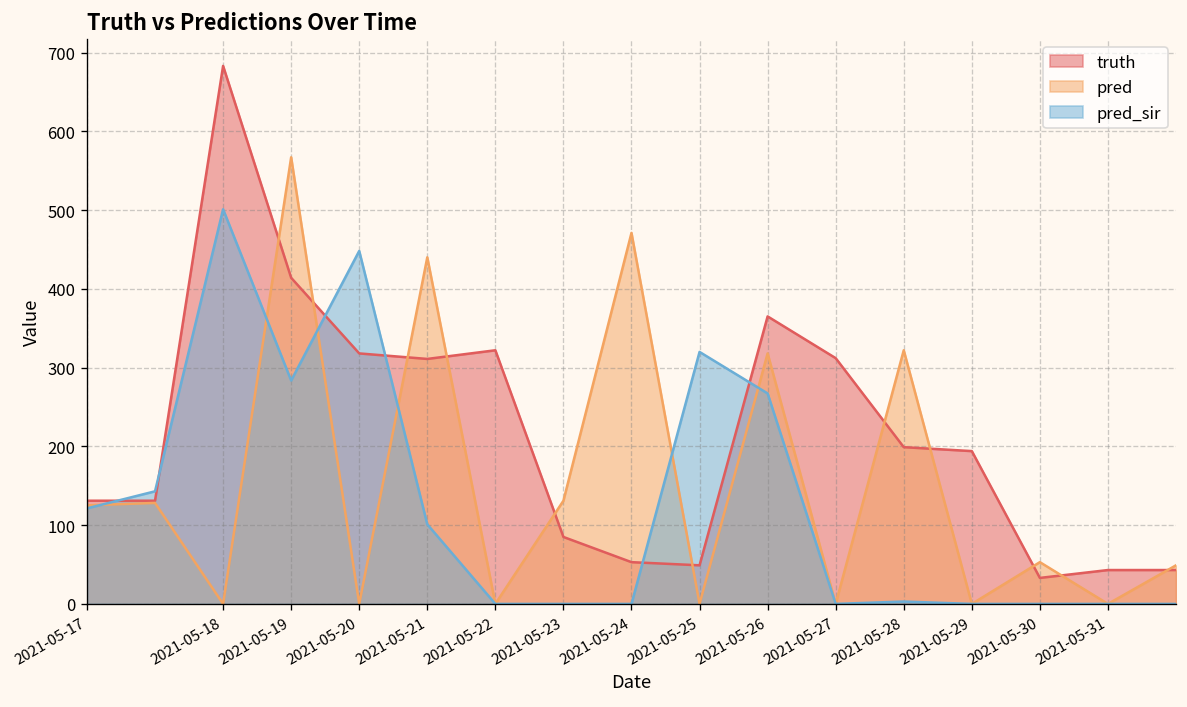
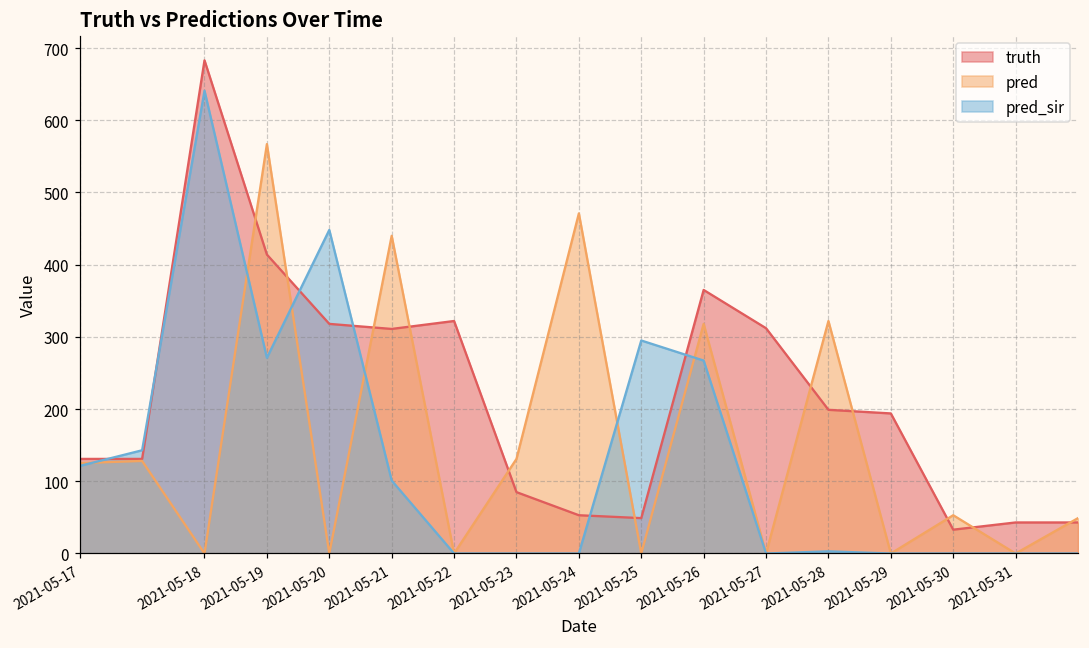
  {
    "pred_sir": {
-     "2021-05-18": 500,
-     "2021-05-19": 280,
+     "2021-05-18": 640,
+     "2021-05-19": 270,
      "2021-05-20": 450,
      "2021-05-21": 100,
      "2021-05-23": 0,
      "2021-05-24": 0,
-     "2021-05-25": 320,
+     "2021-05-25": 300,
      "2021-05-26": 270,
      "2021-05-28": 0,
      "2021-05-30": 0
    }
  }
